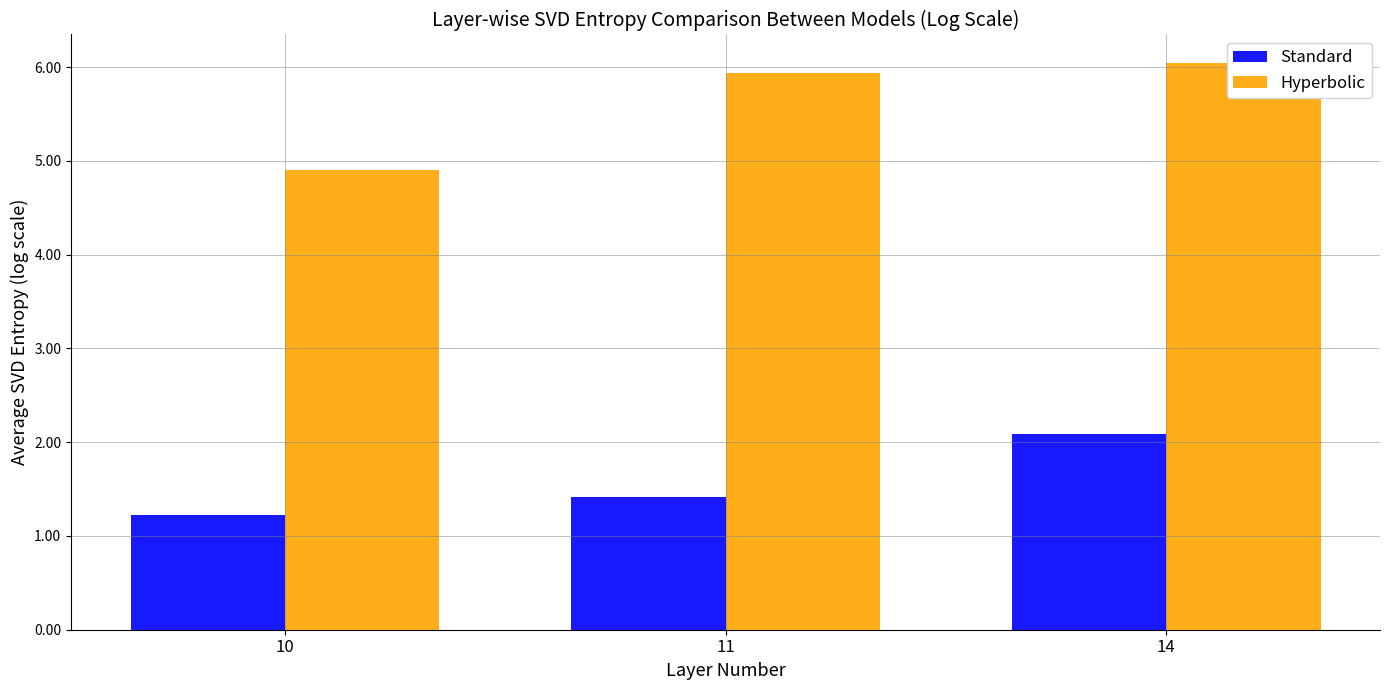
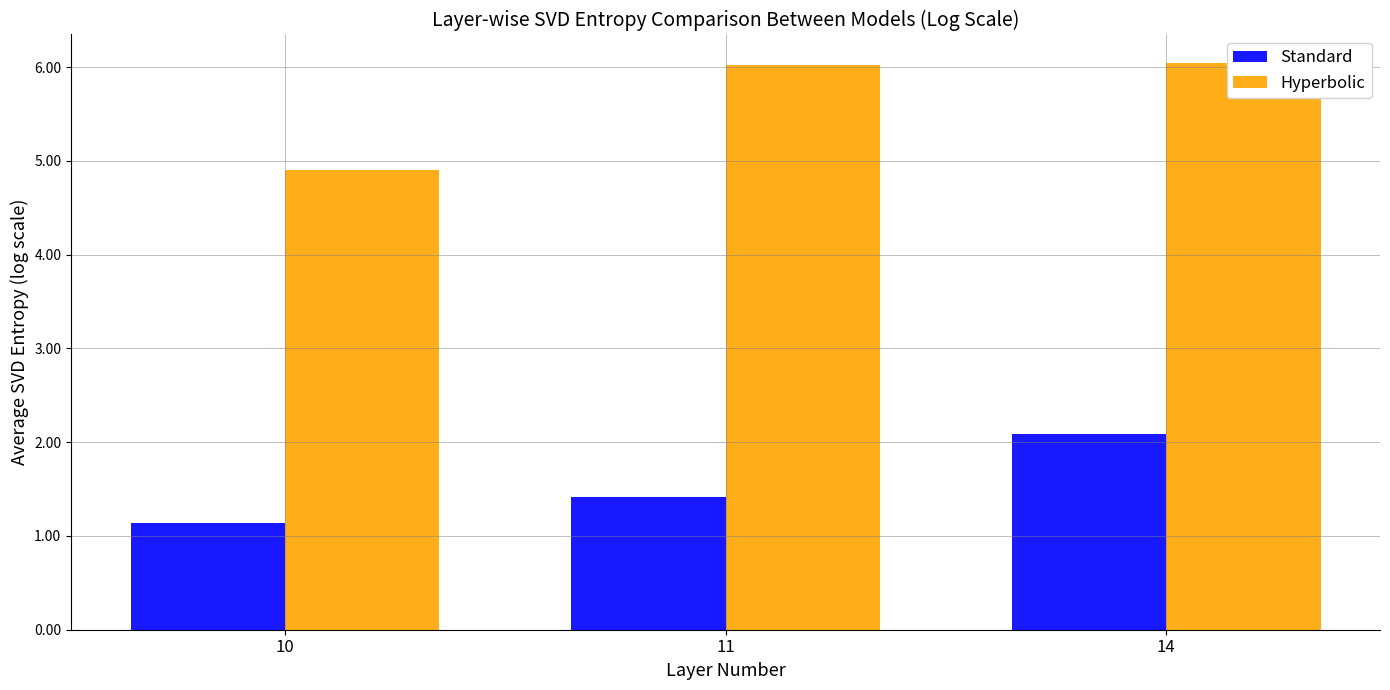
  {
    "Standard": {
-     "10": 1.2,
+     "10": 1.1,
      "11": 1.4,
      "14": 2.1
    },
    "Hyperbolic": {
      "10": 4.9,
-     "11": 5.9
+     "11": 6.0
    }
  }
